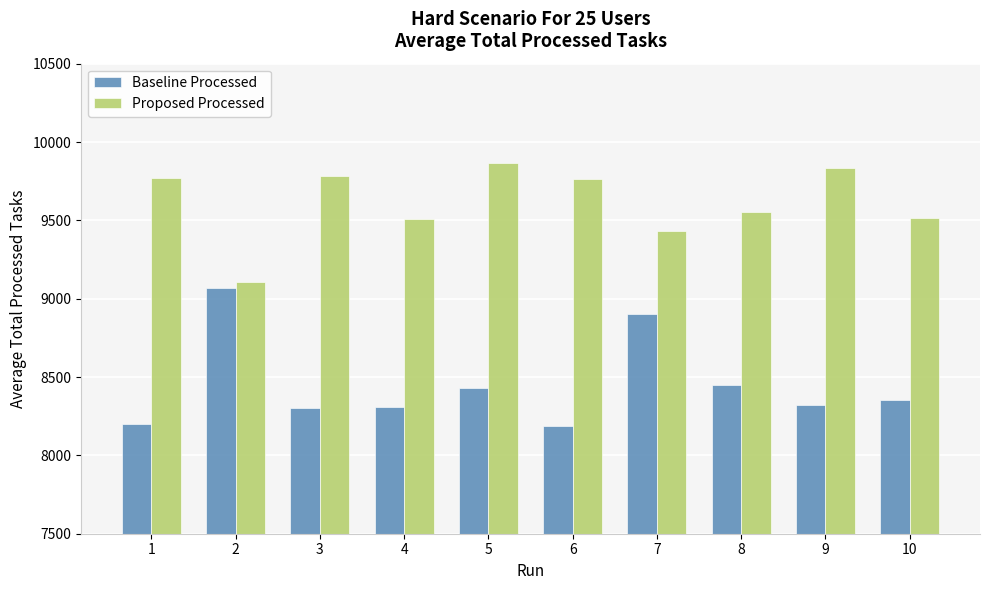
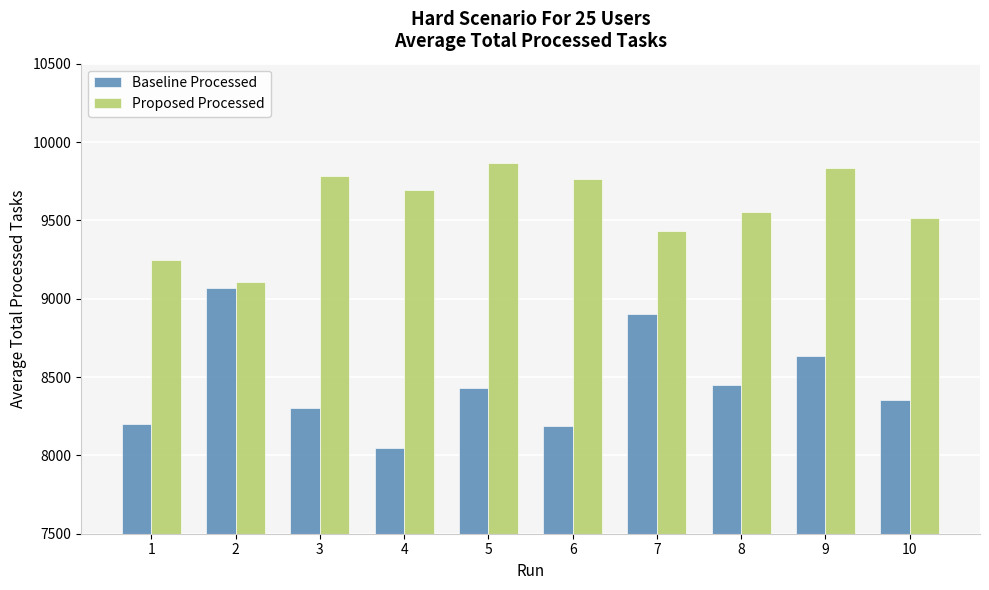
  {
    "Baseline Processed": {
      "1": 8200,
      "2": 9070,
      "3": 8300,
-     "4": 8310,
+     "4": 8050,
      "5": 8430,
      "6": 8180,
      "7": 8900,
      "8": 8450,
-     "9": 8320,
+     "9": 8640,
      "10": 8350
    },
    "Proposed Processed": {
-     "1": 9770,
+     "1": 9250,
      "2": 9110,
      "3": 9790,
-     "4": 9510,
+     "4": 9690,
      "5": 9870,
      "6": 9760,
      "7": 9430,
      "8": 9560,
      "9": 9840,
      "10": 9520
    }
  }
